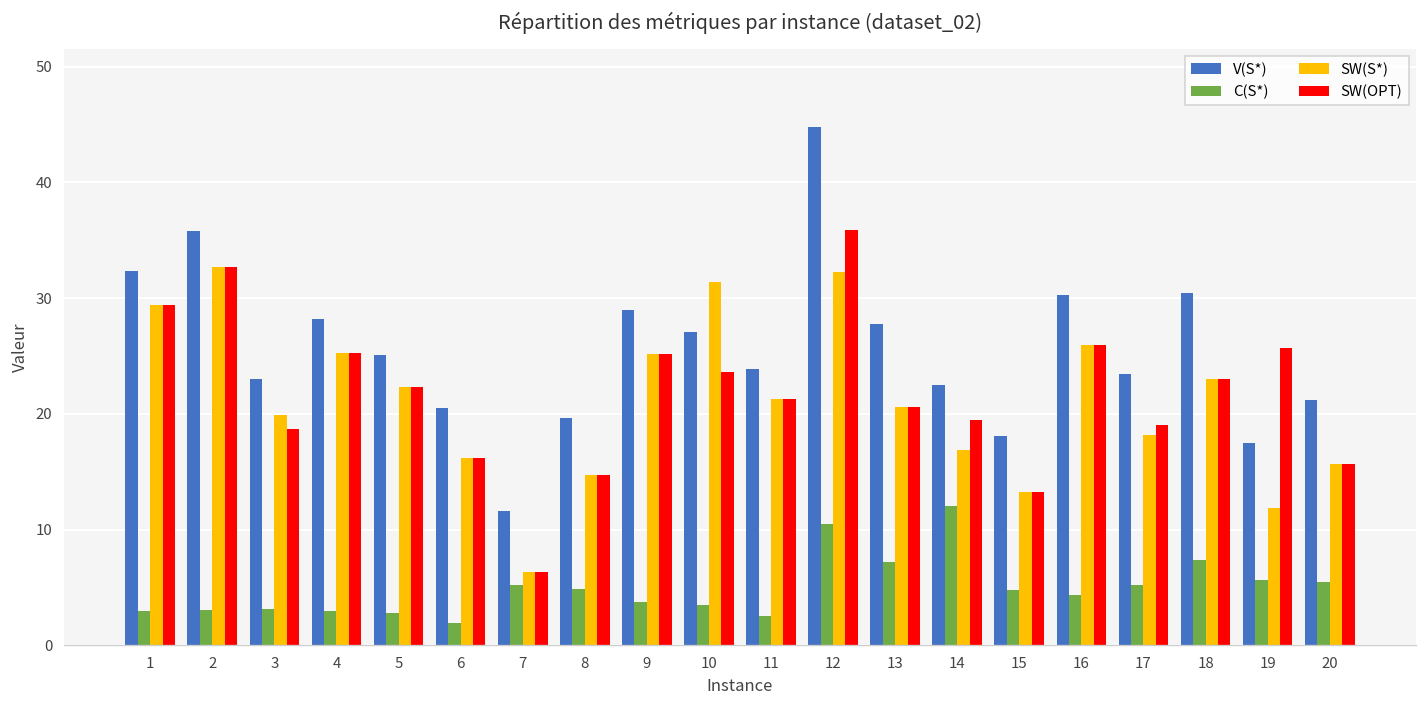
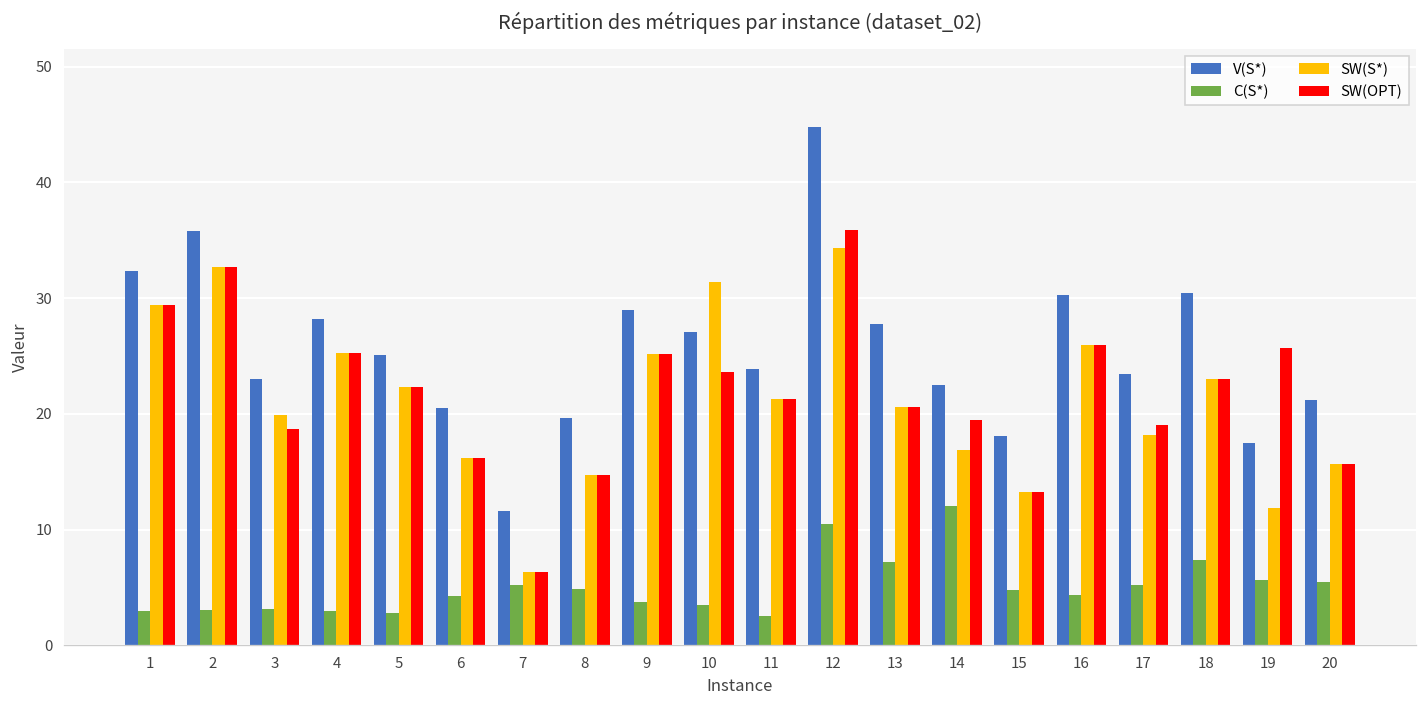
  {
    "V(S*)": {
      "1": 32,
      "2": 36,
      "3": 23,
      "4": 28,
      "5": 25,
      "6": 20,
      "7": 12,
      "8": 20,
      "9": 29,
      "10": 27,
      "11": 24,
      "12": 45,
      "13": 28,
      "14": 22,
      "15": 18,
      "16": 30,
      "17": 23,
      "18": 30,
      "19": 17,
      "20": 21
    },
    "C(S*)": {
      "1": 3,
      "2": 3,
      "3": 3,
      "4": 3,
      "5": 3,
-     "6": 2,
+     "6": 4,
      "7": 5,
      "8": 5,
      "9": 4,
      "10": 3,
      "11": 3,
      "12": 10,
      "13": 7,
      "14": 12,
      "15": 5,
      "16": 4,
      "17": 5,
      "18": 7,
      "19": 6,
      "20": 6
    },
    "SW(S*)": {
      "1": 29,
      "2": 33,
      "3": 20,
      "4": 25,
      "5": 22,
      "6": 16,
      "7": 6,
      "8": 15,
      "9": 25,
      "10": 31,
      "11": 21,
-     "12": 32,
+     "12": 34,
      "13": 21,
      "14": 17,
      "15": 13,
      "16": 26,
      "17": 18,
      "18": 23,
      "19": 12,
      "20": 16
    },
    "SW(OPT)": {
      "1": 29,
      "2": 33,
      "3": 19,
      "4": 25,
      "5": 22,
      "6": 16,
      "7": 6,
      "8": 15,
      "9": 25,
      "10": 24,
      "11": 21,
      "12": 36,
      "13": 21,
      "14": 19,
      "15": 13,
      "16": 26,
      "17": 19,
      "18": 23,
      "19": 26,
      "20": 16
    }
  }
